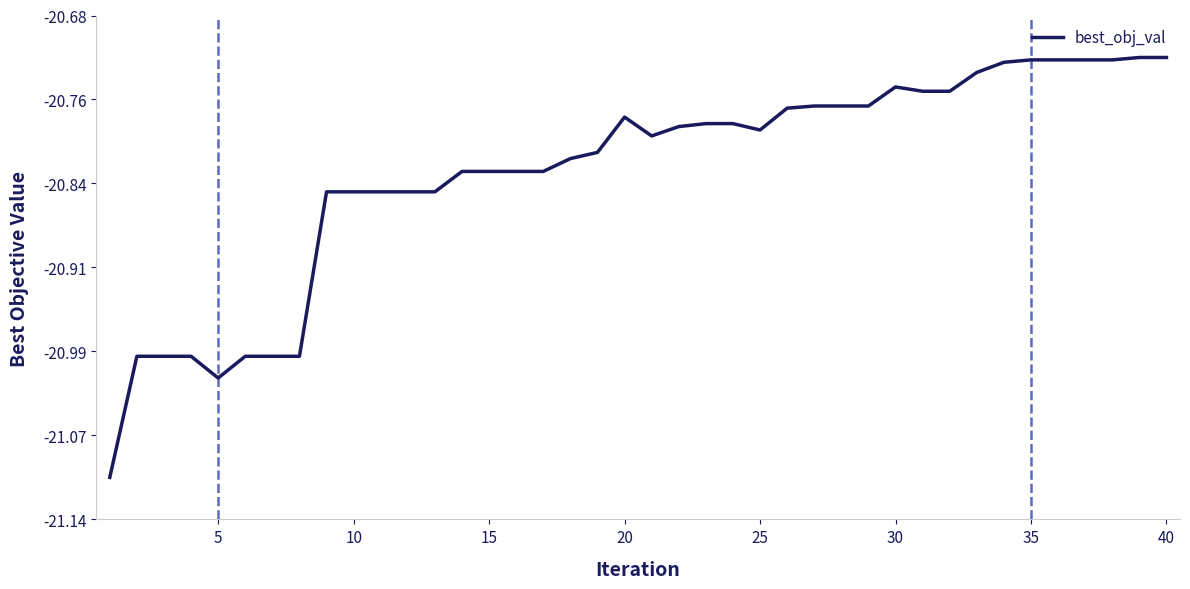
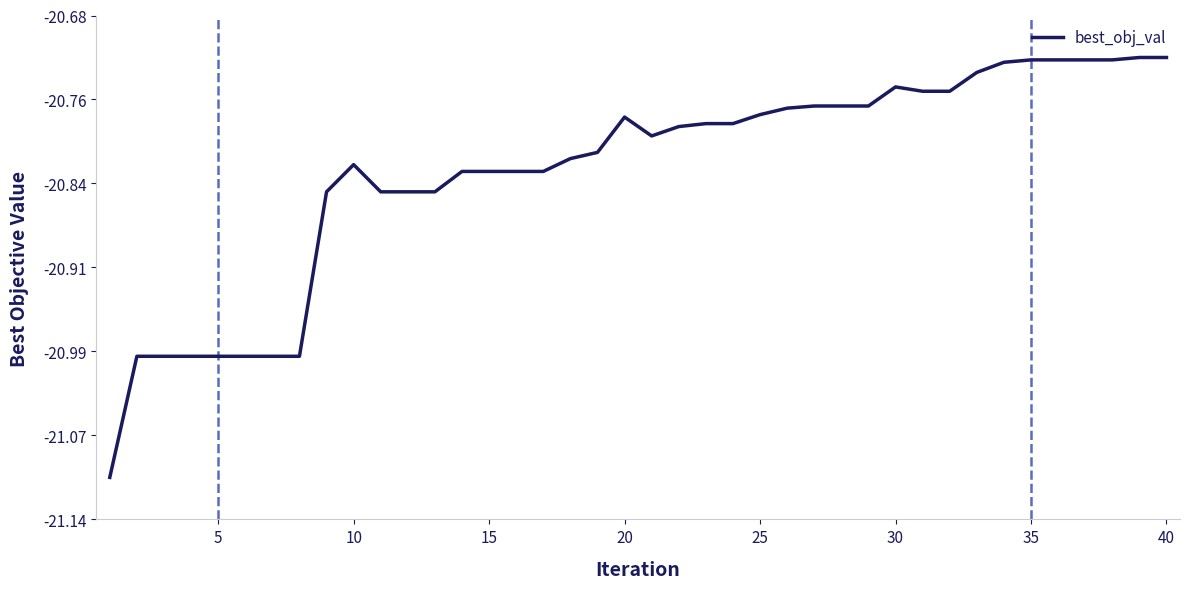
  {
-   "5": -21.013,
-   "10": -20.844,
+   "5": -20.993,
+   "10": -20.819,
    "15": -20.825,
    "20": -20.776,
-   "25": -20.788,
+   "25": -20.774,
    "30": -20.749,
    "35": -20.724,
    "40": -20.722
  }
